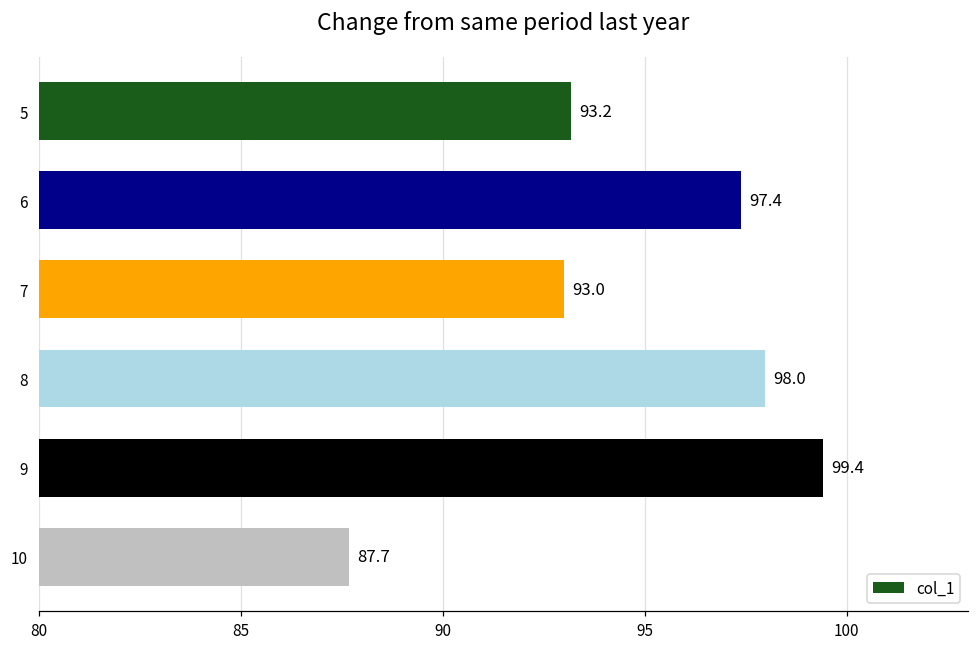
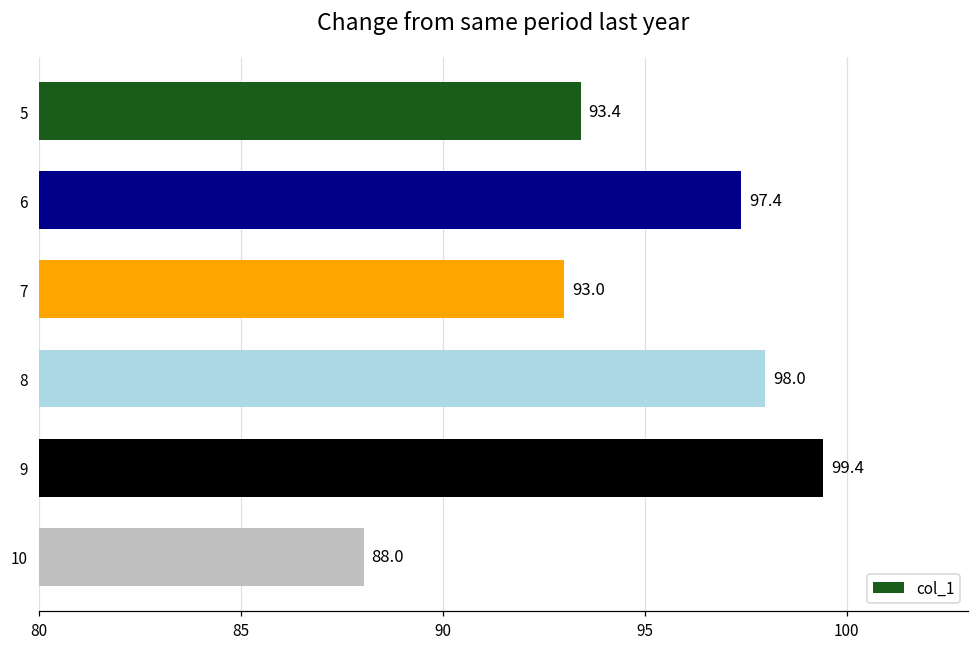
  {
-   "5": 93.2,
+   "5": 93.4,
    "6": 97.4,
    "7": 93.0,
    "8": 98.0,
    "9": 99.4,
-   "10": 87.7
+   "10": 88.0
  }
